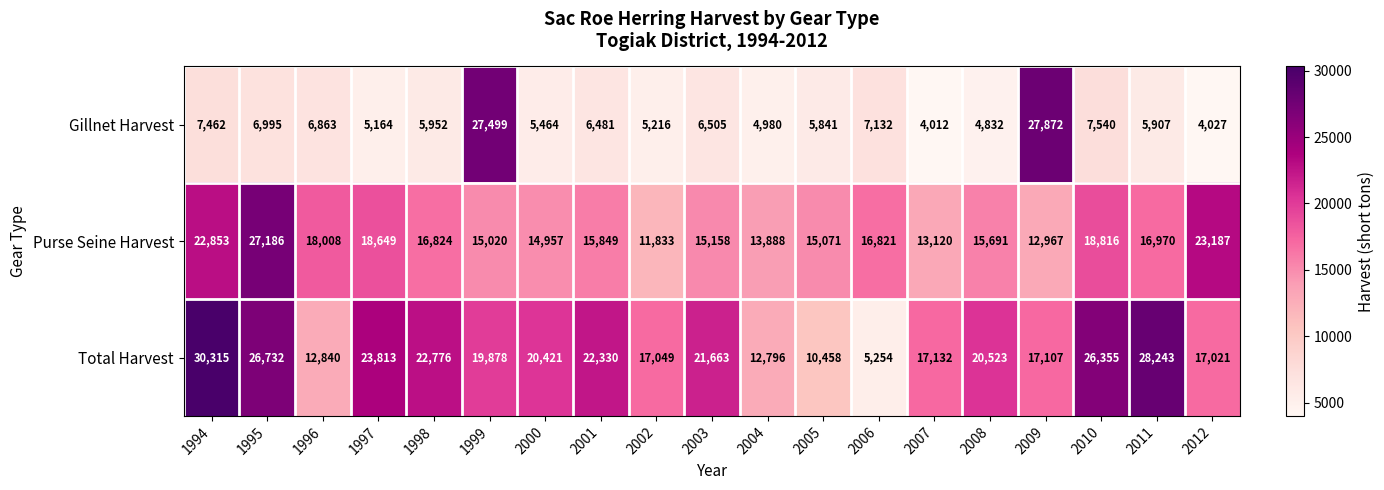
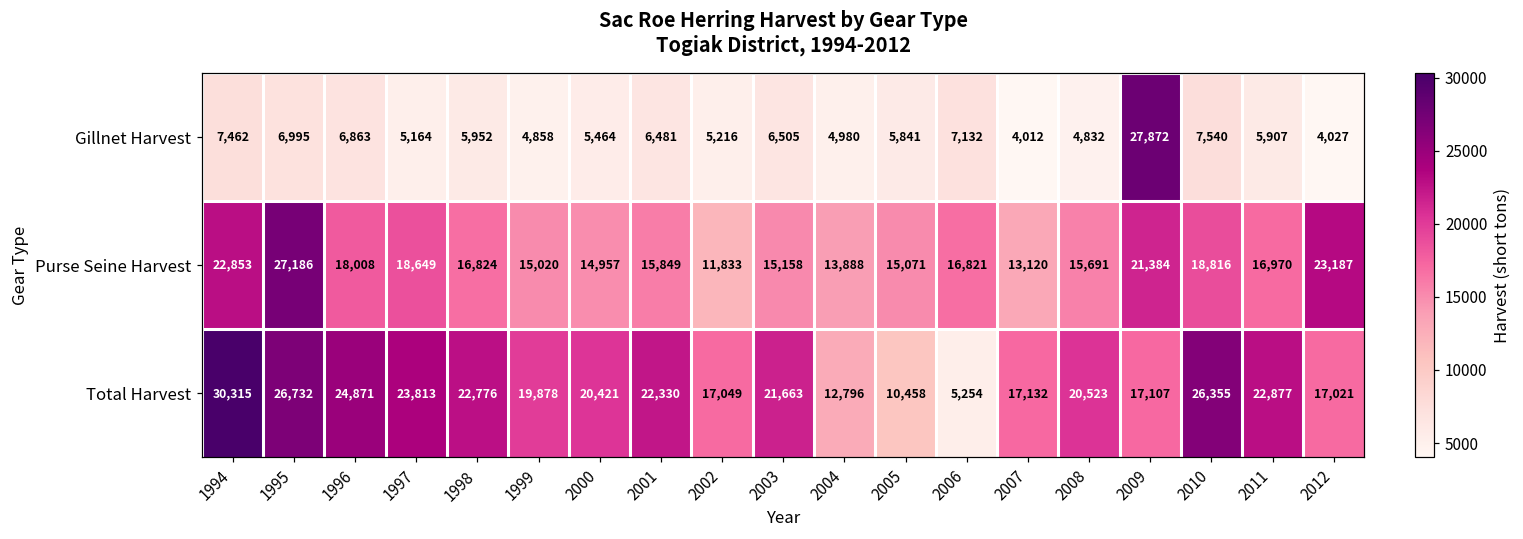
  {
    "Gillnet Harvest": {
      "1994": "7,462",
      "1995": "6,995",
      "1996": "6,863",
      "1997": "5,164",
      "1998": "5,952",
-     "1999": "27,499",
+     "1999": "4,858",
      "2000": "5,464",
      "2001": "6,481",
      "2002": "5,216",
      "2003": "6,505",
      "2004": "4,980",
      "2005": "5,841",
      "2006": "7,132",
      "2007": "4,012",
      "2008": "4,832",
      "2009": "27,872",
      "2010": "7,540",
      "2011": "5,907",
      "2012": "4,027"
    },
    "Purse Seine Harvest": {
      "1994": "22,853",
      "1995": "27,186",
      "1996": "18,008",
      "1997": "18,649",
      "1998": "16,824",
      "1999": "15,020",
      "2000": "14,957",
      "2001": "15,849",
      "2002": "11,833",
      "2003": "15,158",
      "2004": "13,888",
      "2005": "15,071",
      "2006": "16,821",
      "2007": "13,120",
      "2008": "15,691",
-     "2009": "12,967",
+     "2009": "21,384",
      "2010": "18,816",
      "2011": "16,970",
      "2012": "23,187"
    },
    "Total Harvest": {
      "1994": "30,315",
      "1995": "26,732",
-     "1996": "12,840",
+     "1996": "24,871",
      "1997": "23,813",
      "1998": "22,776",
      "1999": "19,878",
      "2000": "20,421",
      "2001": "22,330",
      "2002": "17,049",
      "2003": "21,663",
      "2004": "12,796",
      "2005": "10,458",
      "2006": "5,254",
      "2007": "17,132",
      "2008": "20,523",
      "2009": "17,107",
      "2010": "26,355",
-     "2011": "28,243",
+     "2011": "22,877",
      "2012": "17,021"
    }
  }
